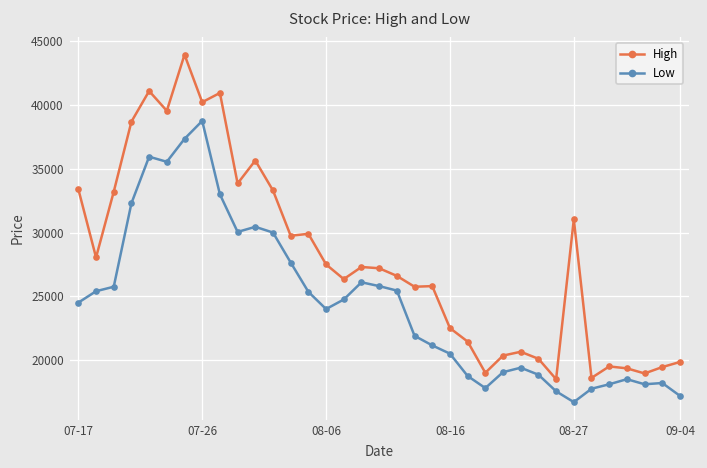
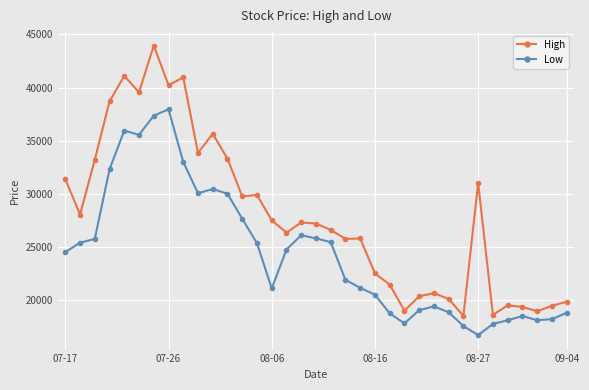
  {
    "High": {
-     "07-17": 33400,
+     "07-17": 31400,
      "07-26": 40200,
      "08-06": 27500,
      "08-16": 22500,
      "08-27": 31000,
      "09-04": 19900
    },
    "Low": {
      "07-17": 24500,
-     "07-26": 38800,
-     "08-06": 24000,
+     "07-26": 38000,
+     "08-06": 21100,
      "08-16": 20500,
      "08-27": 16700,
-     "09-04": 17200
+     "09-04": 18800
    }
  }
